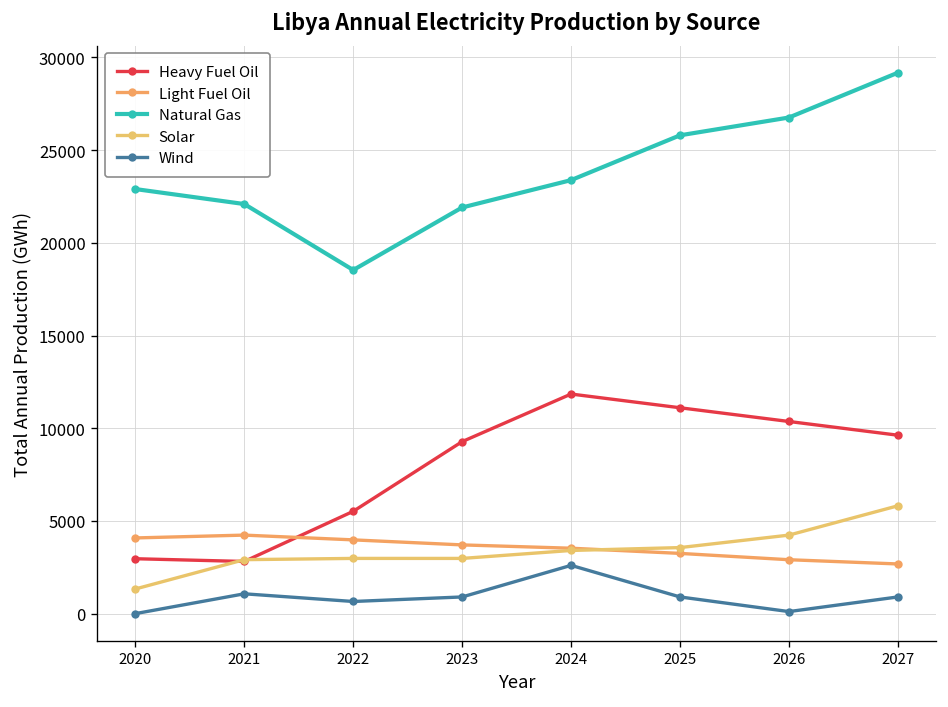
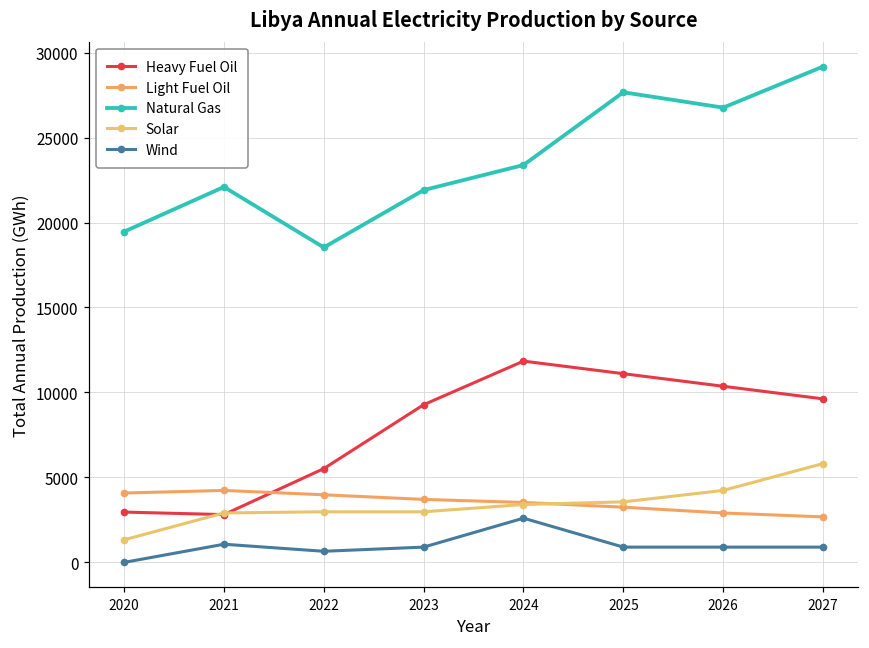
  {
    "Heavy Fuel Oil": {
      "2020": 3000,
      "2022": 5500,
      "2023": 9300,
      "2024": 11800,
      "2025": 11100,
      "2026": 10400,
      "2027": 9600
    },
    "Natural Gas": {
-     "2020": 22900,
+     "2020": 19500,
      "2021": 22100,
      "2022": 18500,
      "2023": 21900,
      "2024": 23400,
-     "2025": 25800,
+     "2025": 27700,
      "2026": 26800,
      "2027": 29200
    },
    "Wind": {
      "2020": 0,
      "2021": 1100,
      "2022": 700,
      "2023": 900,
      "2024": 2600,
      "2025": 900,
-     "2026": 100,
+     "2026": 900,
      "2027": 900
    }
  }
